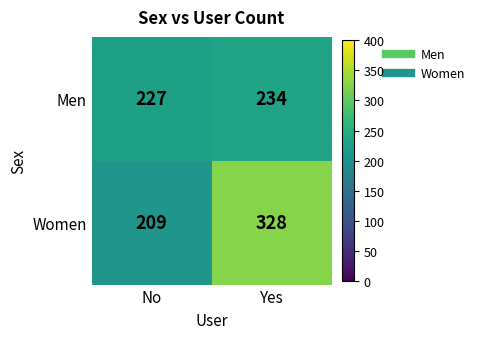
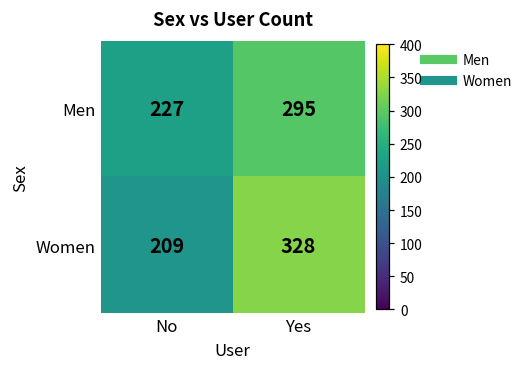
  {
    "Men": {
      "No": 227,
-     "Yes": 234
+     "Yes": 295
    },
    "Women": {
      "No": 209,
      "Yes": 328
    }
  }
